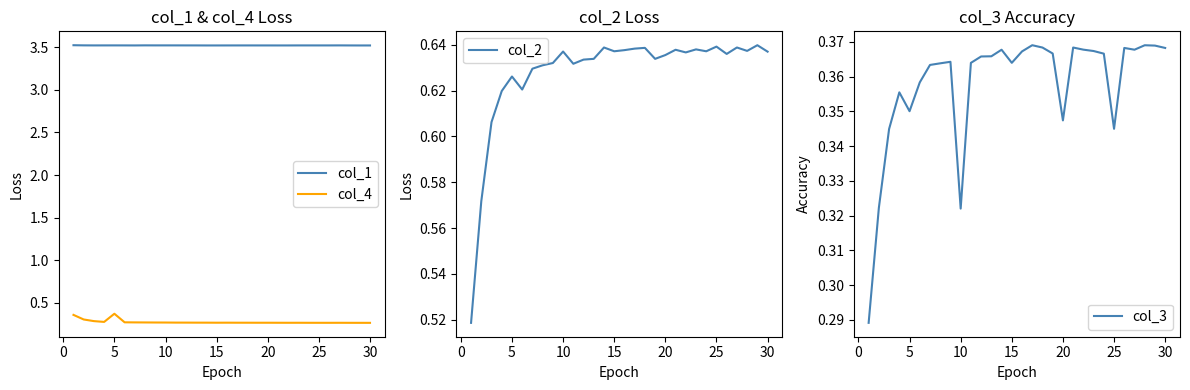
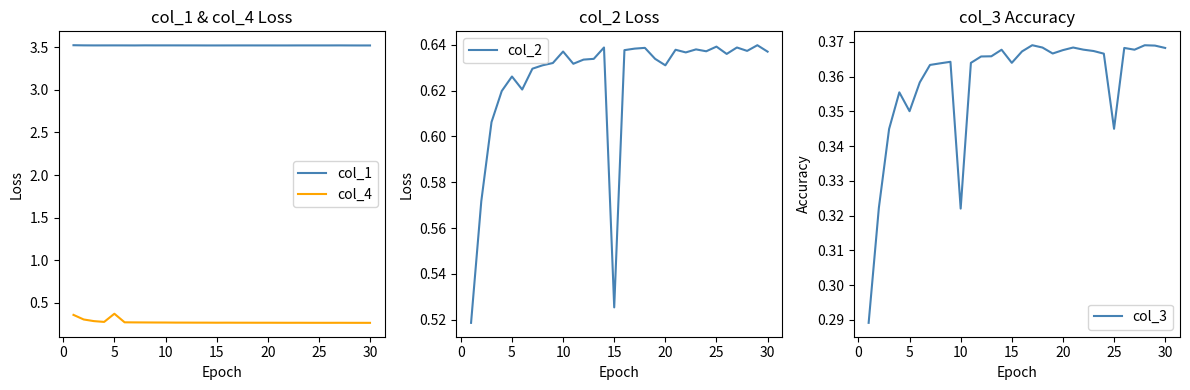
  {
    "col_1 & col_4 Loss": {
      "col_1": {
        "5": 3.5,
        "10": 3.5,
        "15": 3.5,
        "20": 3.5,
        "25": 3.5,
        "30": 3.5
      },
      "col_4": {
        "5": 0.4,
        "10": 0.3,
        "15": 0.3,
        "20": 0.3,
        "25": 0.3,
        "30": 0.3
      }
    },
    "col_2 Loss": {
      "5": 0.626,
      "10": 0.637,
-     "15": 0.637,
-     "20": 0.636,
+     "15": 0.525,
+     "20": 0.631,
      "25": 0.639,
      "30": 0.637
    },
    "col_3 Accuracy": {
      "5": 0.350,
      "10": 0.322,
      "15": 0.364,
-     "20": 0.347,
+     "20": 0.368,
      "25": 0.345,
      "30": 0.368
    }
  }
